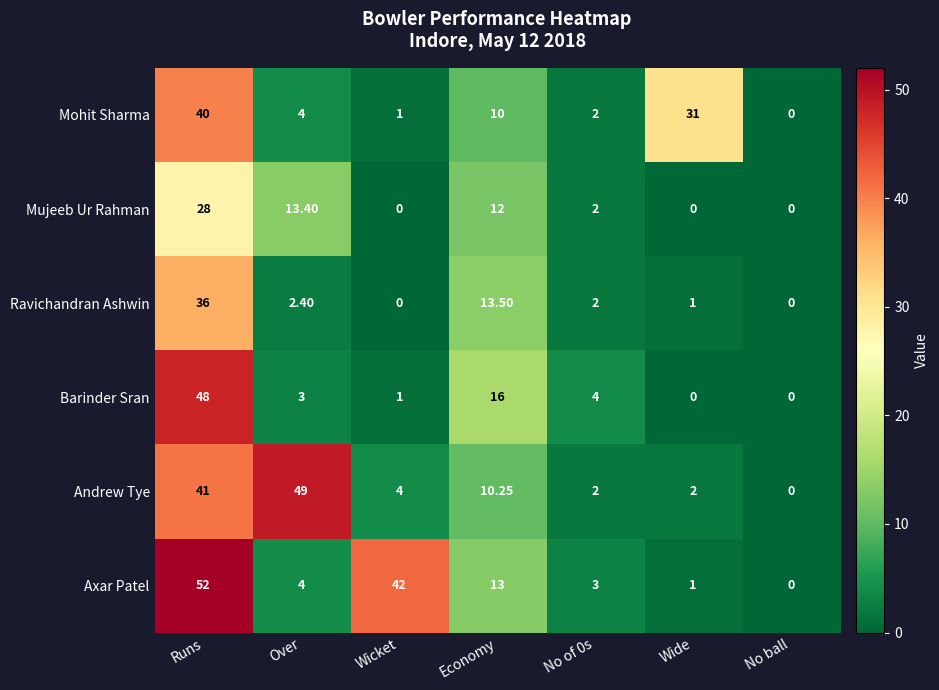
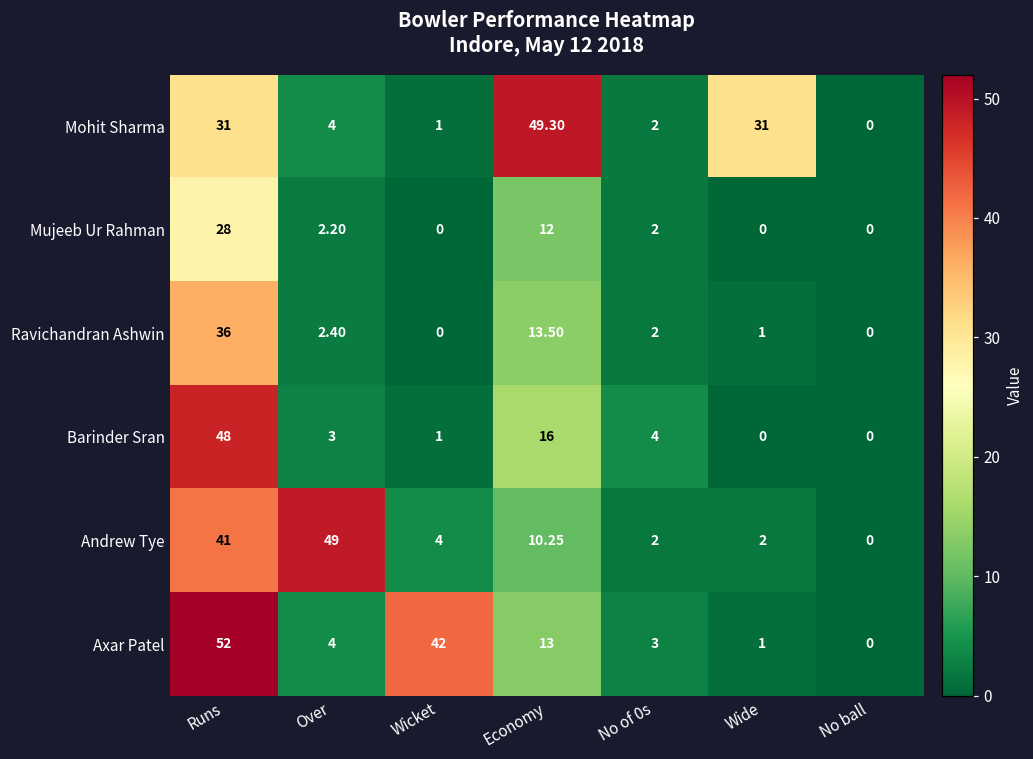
  {
    "Mohit Sharma": {
-     "Runs": 40,
+     "Runs": 31,
      "Over": 4,
      "Wicket": 1,
-     "Economy": 10,
+     "Economy": 49.30,
      "No of 0s": 2,
      "Wide": 31,
      "No ball": 0
    },
    "Mujeeb Ur Rahman": {
      "Runs": 28,
-     "Over": 13.40,
+     "Over": 2.20,
      "Wicket": 0,
      "Economy": 12,
      "No of 0s": 2,
      "Wide": 0,
      "No ball": 0
    },
    "Ravichandran Ashwin": {
      "Runs": 36,
      "Over": 2.40,
      "Wicket": 0,
      "Economy": 13.50,
      "No of 0s": 2,
      "Wide": 1,
      "No ball": 0
    },
    "Barinder Sran": {
      "Runs": 48,
      "Over": 3,
      "Wicket": 1,
      "Economy": 16,
      "No of 0s": 4,
      "Wide": 0,
      "No ball": 0
    },
    "Andrew Tye": {
      "Runs": 41,
      "Over": 49,
      "Wicket": 4,
      "Economy": 10.25,
      "No of 0s": 2,
      "Wide": 2,
      "No ball": 0
    },
    "Axar Patel": {
      "Runs": 52,
      "Over": 4,
      "Wicket": 42,
      "Economy": 13,
      "No of 0s": 3,
      "Wide": 1,
      "No ball": 0
    }
  }
